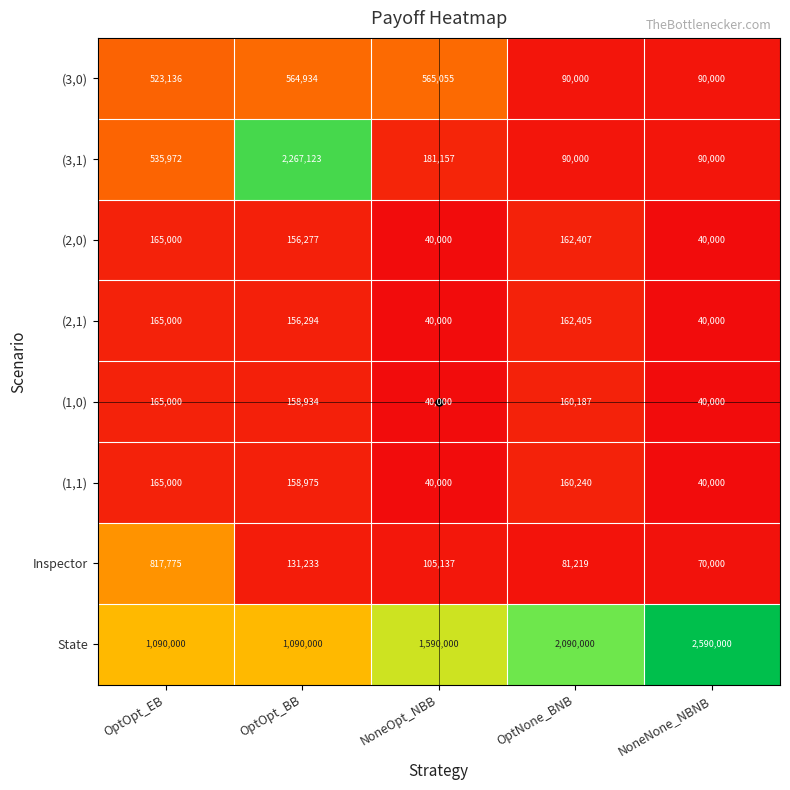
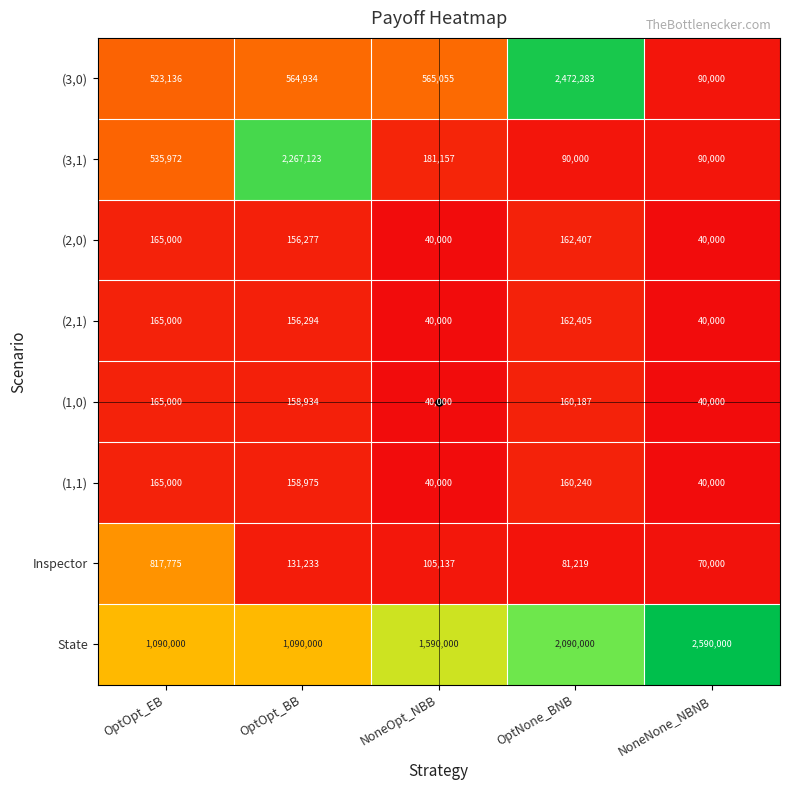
  {
    "(3,0)": {
      "OptOpt_EB": "523,136",
      "OptOpt_BB": "564,934",
      "NoneOpt_NBB": "565,055",
-     "OptNone_BNB": "90,000",
+     "OptNone_BNB": "2,472,283",
      "NoneNone_NBNB": "90,000"
    },
    "(3,1)": {
      "OptOpt_EB": "535,972",
      "OptOpt_BB": "2,267,123",
      "NoneOpt_NBB": "181,157",
      "OptNone_BNB": "90,000",
      "NoneNone_NBNB": "90,000"
    },
    "(2,0)": {
      "OptOpt_EB": "165,000",
      "OptOpt_BB": "156,277",
      "NoneOpt_NBB": "40,000",
      "OptNone_BNB": "162,407",
      "NoneNone_NBNB": "40,000"
    },
    "(2,1)": {
      "OptOpt_EB": "165,000",
      "OptOpt_BB": "156,294",
      "NoneOpt_NBB": "40,000",
      "OptNone_BNB": "162,405",
      "NoneNone_NBNB": "40,000"
    },
    "(1,0)": {
      "OptOpt_EB": "165,000",
      "OptOpt_BB": "158,934",
      "OptNone_BNB": "160,187",
      "NoneNone_NBNB": "40,000"
    },
    "(1,1)": {
      "OptOpt_EB": "165,000",
      "OptOpt_BB": "158,975",
      "NoneOpt_NBB": "40,000",
      "OptNone_BNB": "160,240",
      "NoneNone_NBNB": "40,000"
    },
    "Inspector": {
      "OptOpt_EB": "817,775",
      "OptOpt_BB": "131,233",
      "NoneOpt_NBB": "105,137",
      "OptNone_BNB": "81,219",
      "NoneNone_NBNB": "70,000"
    },
    "State": {
      "OptOpt_EB": "1,090,000",
      "OptOpt_BB": "1,090,000",
      "NoneOpt_NBB": "1,590,000",
      "OptNone_BNB": "2,090,000",
      "NoneNone_NBNB": "2,590,000"
    }
  }
